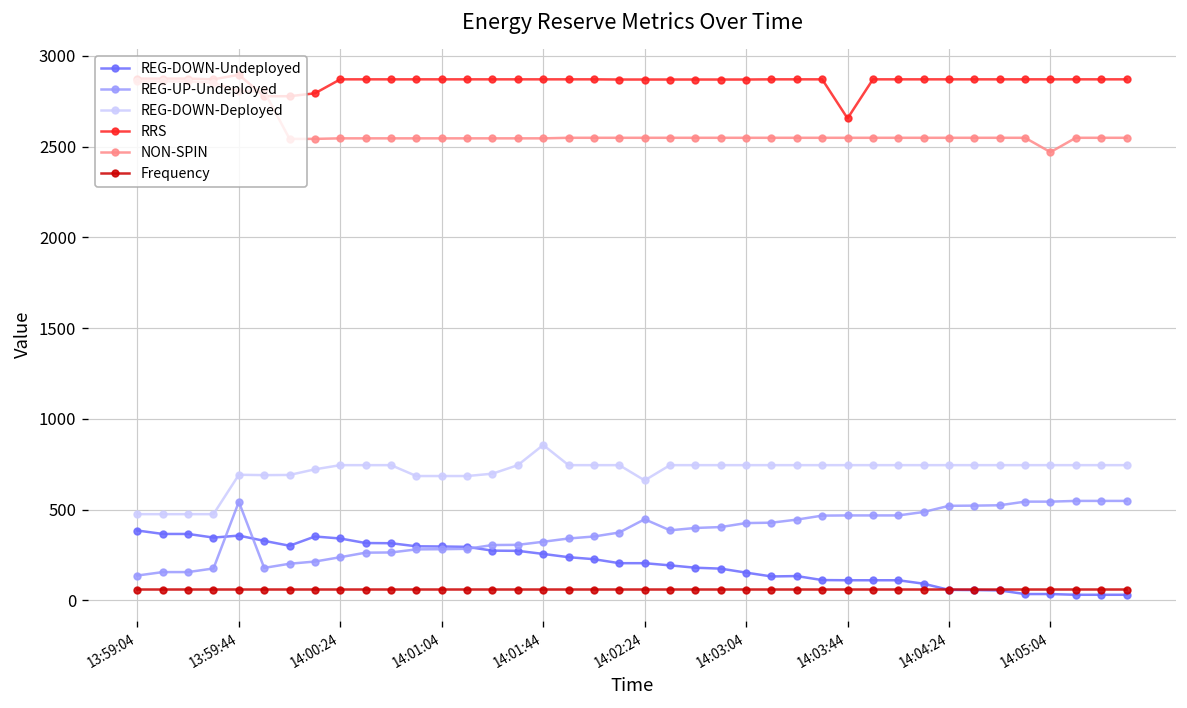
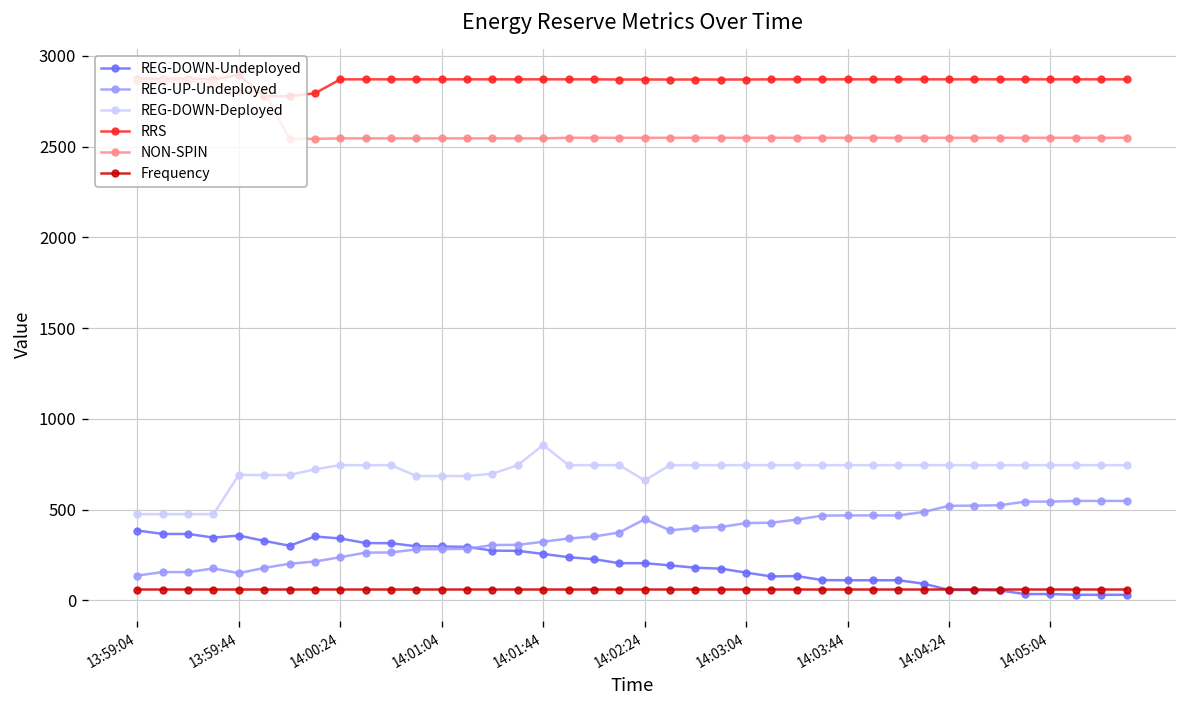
  {
    "REG-DOWN-Undeployed": {
      "13:59:04": 390,
      "13:59:44": 360,
      "14:00:24": 340,
      "14:01:44": 260,
      "14:02:24": 210,
      "14:03:04": 150,
      "14:03:44": 110,
      "14:05:04": 40
    },
    "REG-UP-Undeployed": {
      "13:59:04": 140,
-     "13:59:44": 540,
+     "13:59:44": 150,
      "14:00:24": 240,
      "14:01:44": 320,
      "14:02:24": 450,
      "14:03:04": 430,
      "14:03:44": 470,
      "14:04:24": 520,
      "14:05:04": 540
    },
    "REG-DOWN-Deployed": {
      "13:59:04": 480,
      "13:59:44": 690,
      "14:00:24": 750,
      "14:01:04": 690,
      "14:01:44": 860,
      "14:02:24": 660,
      "14:03:04": 750,
      "14:03:44": 750,
      "14:04:24": 750,
      "14:05:04": 750
    },
    "RRS": {
      "14:00:24": 2870,
      "14:01:04": 2870,
      "14:01:44": 2870,
      "14:02:24": 2870,
      "14:03:04": 2870,
-     "14:03:44": 2660,
+     "14:03:44": 2870,
      "14:04:24": 2870,
      "14:05:04": 2870
    },
    "NON-SPIN": {
      "14:00:24": 2550,
      "14:01:04": 2550,
      "14:01:44": 2550,
      "14:02:24": 2550,
      "14:03:04": 2550,
      "14:03:44": 2550,
      "14:04:24": 2550,
-     "14:05:04": 2470
+     "14:05:04": 2550
    },
    "Frequency": {
      "13:59:04": 60,
      "13:59:44": 60,
      "14:00:24": 60,
      "14:01:04": 60,
      "14:01:44": 60,
      "14:02:24": 60,
      "14:03:04": 60,
      "14:03:44": 60,
      "14:05:04": 60
    }
  }
